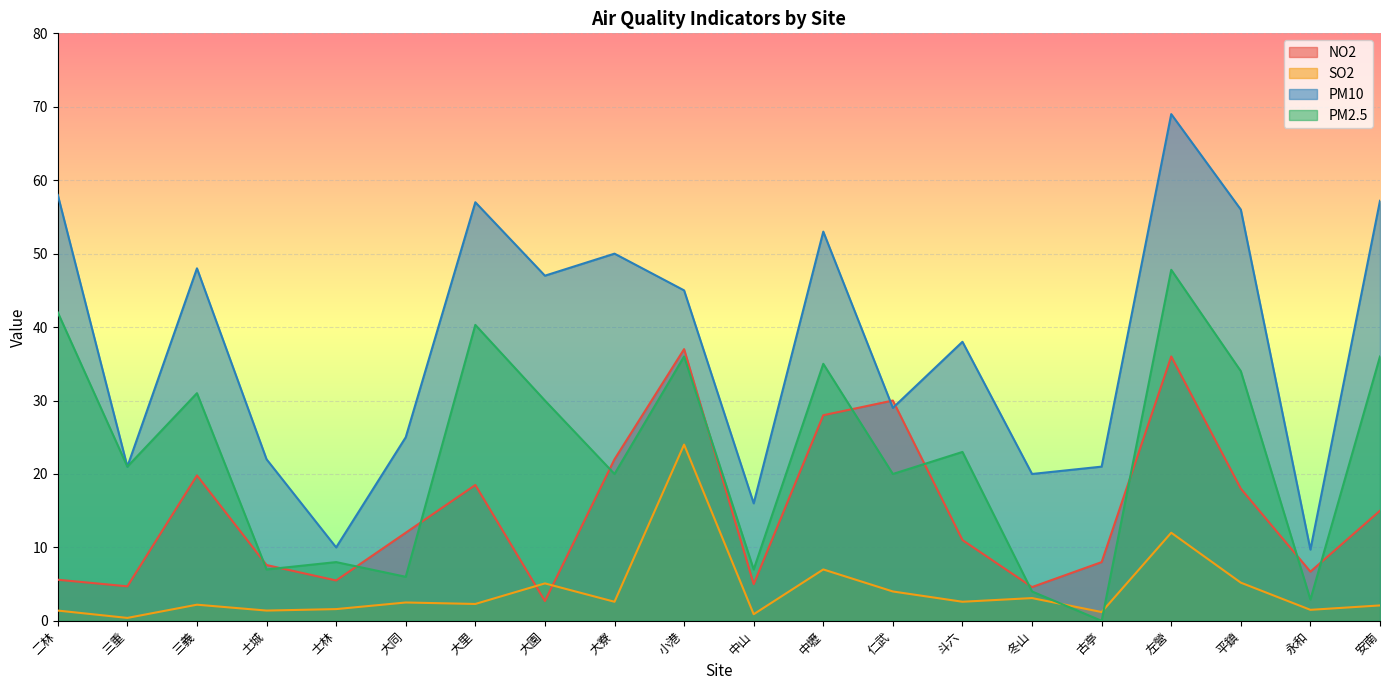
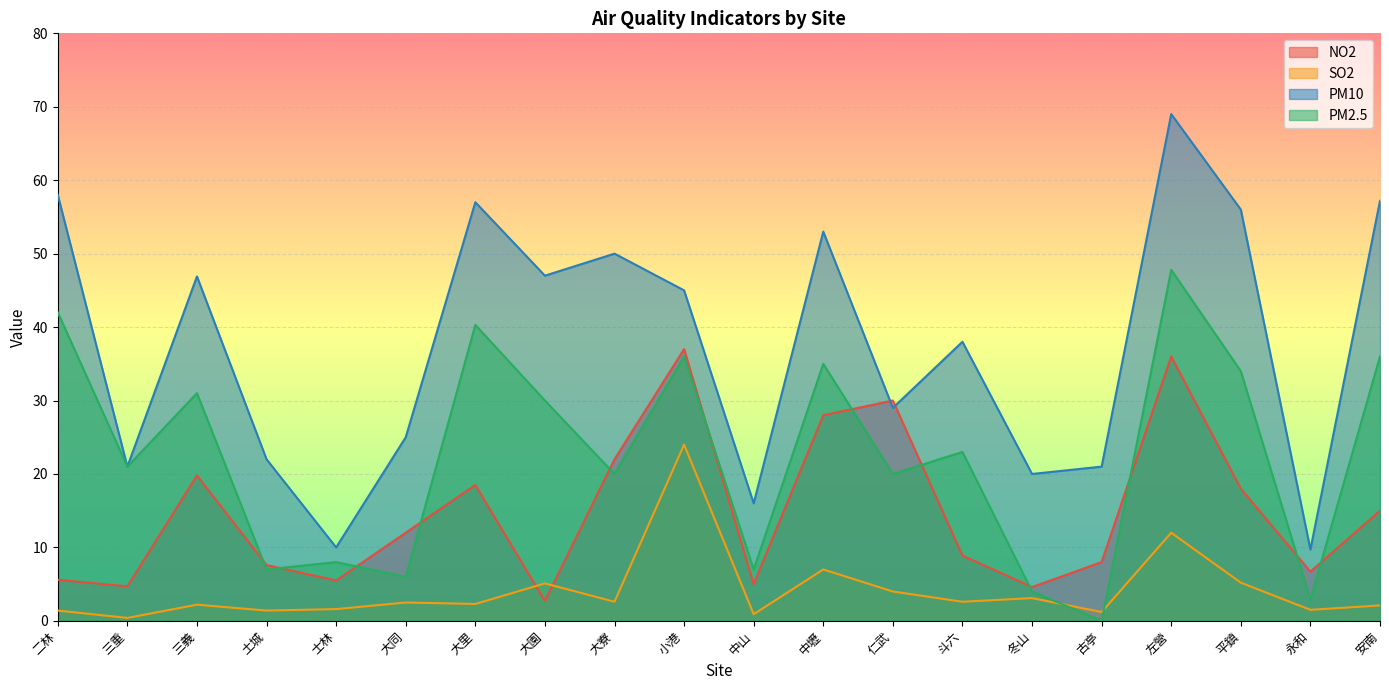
  {
    "NO2": {
      "二林": 6,
      "三重": 5,
      "三義": 20,
      "土城": 8,
      "士林": 6,
      "大同": 12,
      "大里": 19,
      "大園": 3,
      "大寮": 22,
      "小港": 37,
      "中山": 5,
      "中壢": 28,
      "仁武": 30,
-     "斗六": 11,
+     "斗六": 9,
      "冬山": 5,
      "古亭": 8,
      "左營": 36,
      "平鎮": 18,
      "永和": 7,
      "安南": 15
    },
    "SO2": {
      "二林": 1,
      "三重": 0,
      "三義": 2,
      "土城": 1,
      "士林": 2,
      "大同": 3,
      "大里": 2,
      "大園": 5,
      "大寮": 3,
      "小港": 24,
      "中山": 1,
      "中壢": 7,
      "仁武": 4,
      "斗六": 3,
      "冬山": 3,
      "古亭": 1,
      "左營": 12,
      "平鎮": 5,
      "永和": 2,
      "安南": 2
    },
    "PM10": {
      "二林": 58,
-     "三義": 48,
+     "三義": 47,
      "土城": 22,
      "士林": 10,
      "大同": 25,
      "大里": 57,
      "大園": 47,
      "大寮": 50,
      "小港": 45,
      "中山": 16,
      "中壢": 53,
      "仁武": 29,
      "斗六": 38,
      "冬山": 20,
      "古亭": 21,
      "左營": 69,
      "平鎮": 56,
      "永和": 10,
      "安南": 57
    },
    "PM2.5": {
      "二林": 42,
      "三義": 31,
      "土城": 7,
      "士林": 8,
      "大同": 6,
      "大里": 40,
      "大園": 30,
      "大寮": 20,
      "小港": 36,
      "中山": 7,
      "中壢": 35,
      "仁武": 20,
      "斗六": 23,
      "冬山": 4,
      "古亭": 0,
      "左營": 48,
      "平鎮": 34,
      "永和": 3,
      "安南": 36
    }
  }
